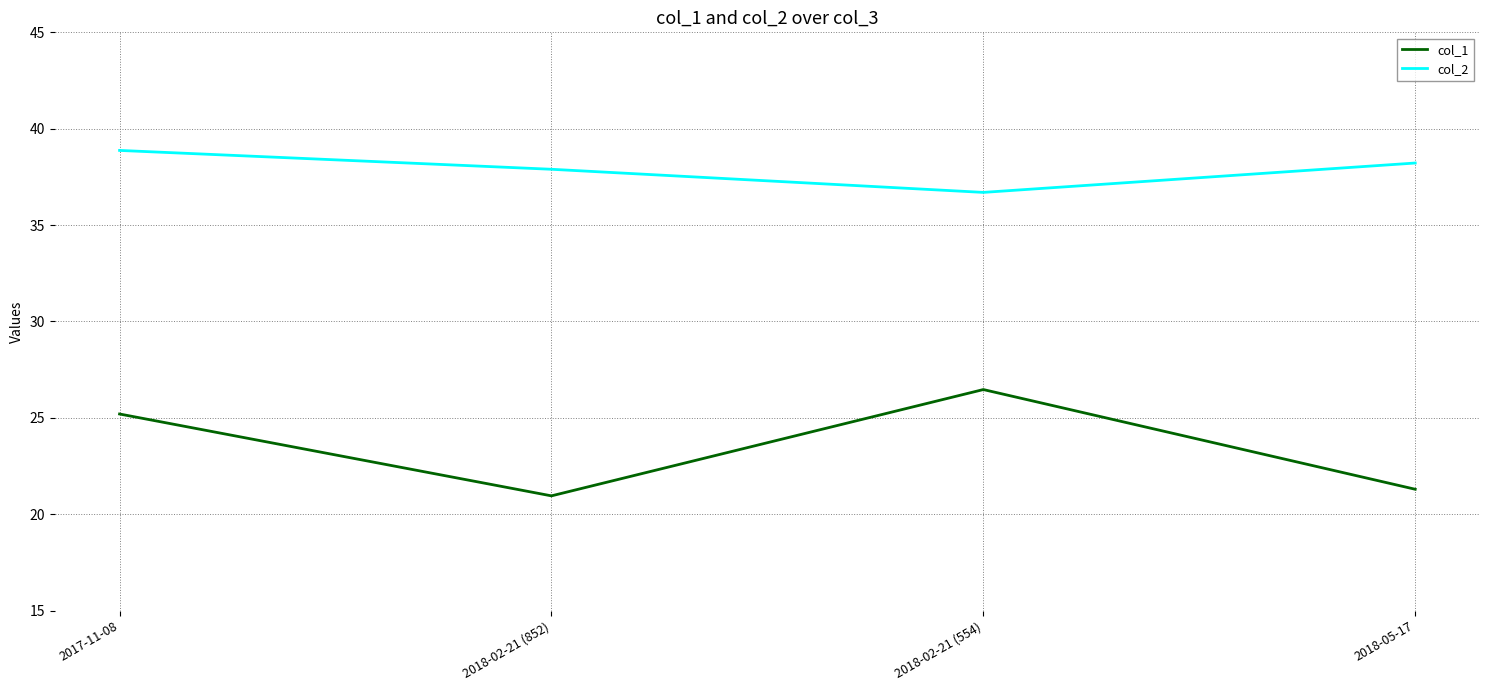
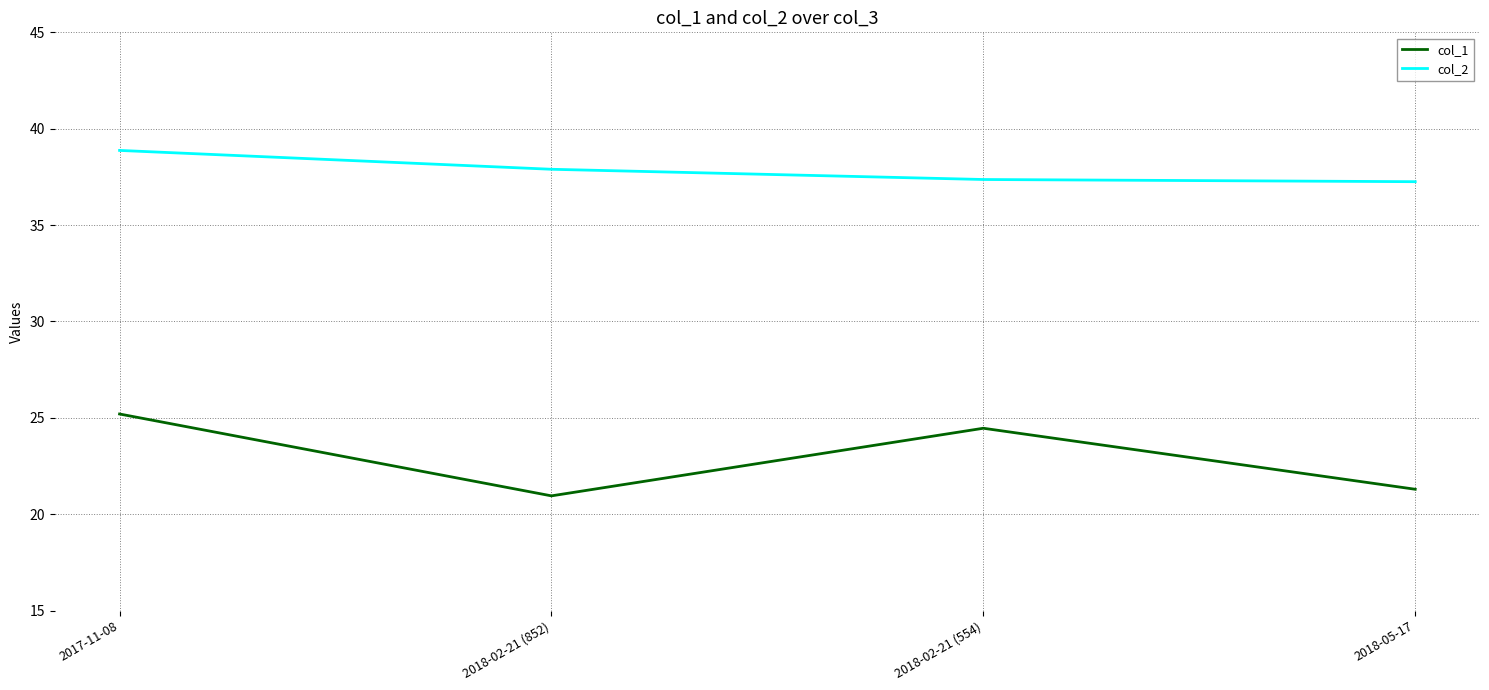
  {
    "col_1": {
      "2017-11-08": 25.2,
      "2018-02-21 (852)": 20.9,
-     "2018-02-21 (554)": 26.5,
+     "2018-02-21 (554)": 24.5,
      "2018-05-17": 21.3
    },
    "col_2": {
      "2017-11-08": 38.9,
      "2018-02-21 (852)": 37.9,
-     "2018-02-21 (554)": 36.7,
-     "2018-05-17": 38.2
+     "2018-02-21 (554)": 37.4,
+     "2018-05-17": 37.3
    }
  }
